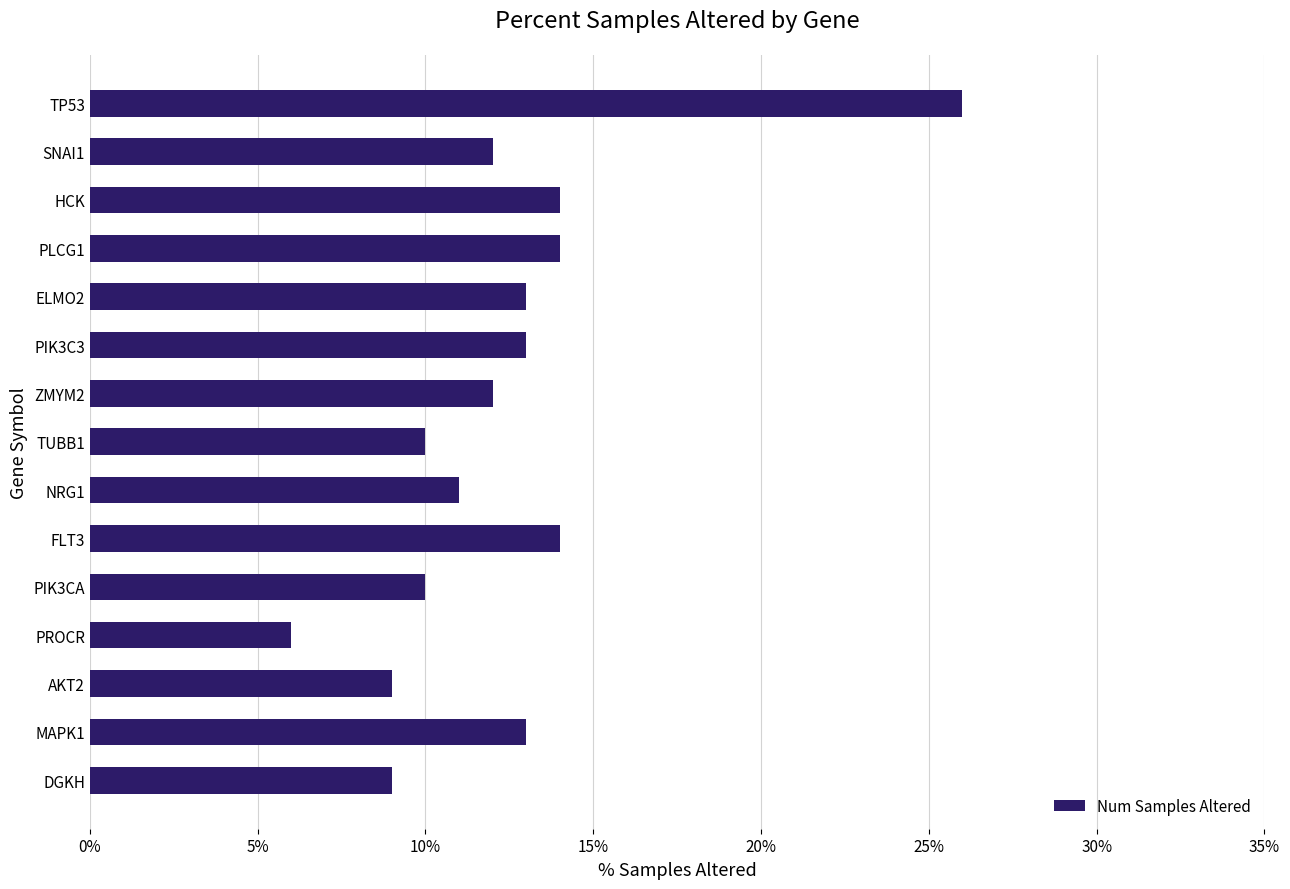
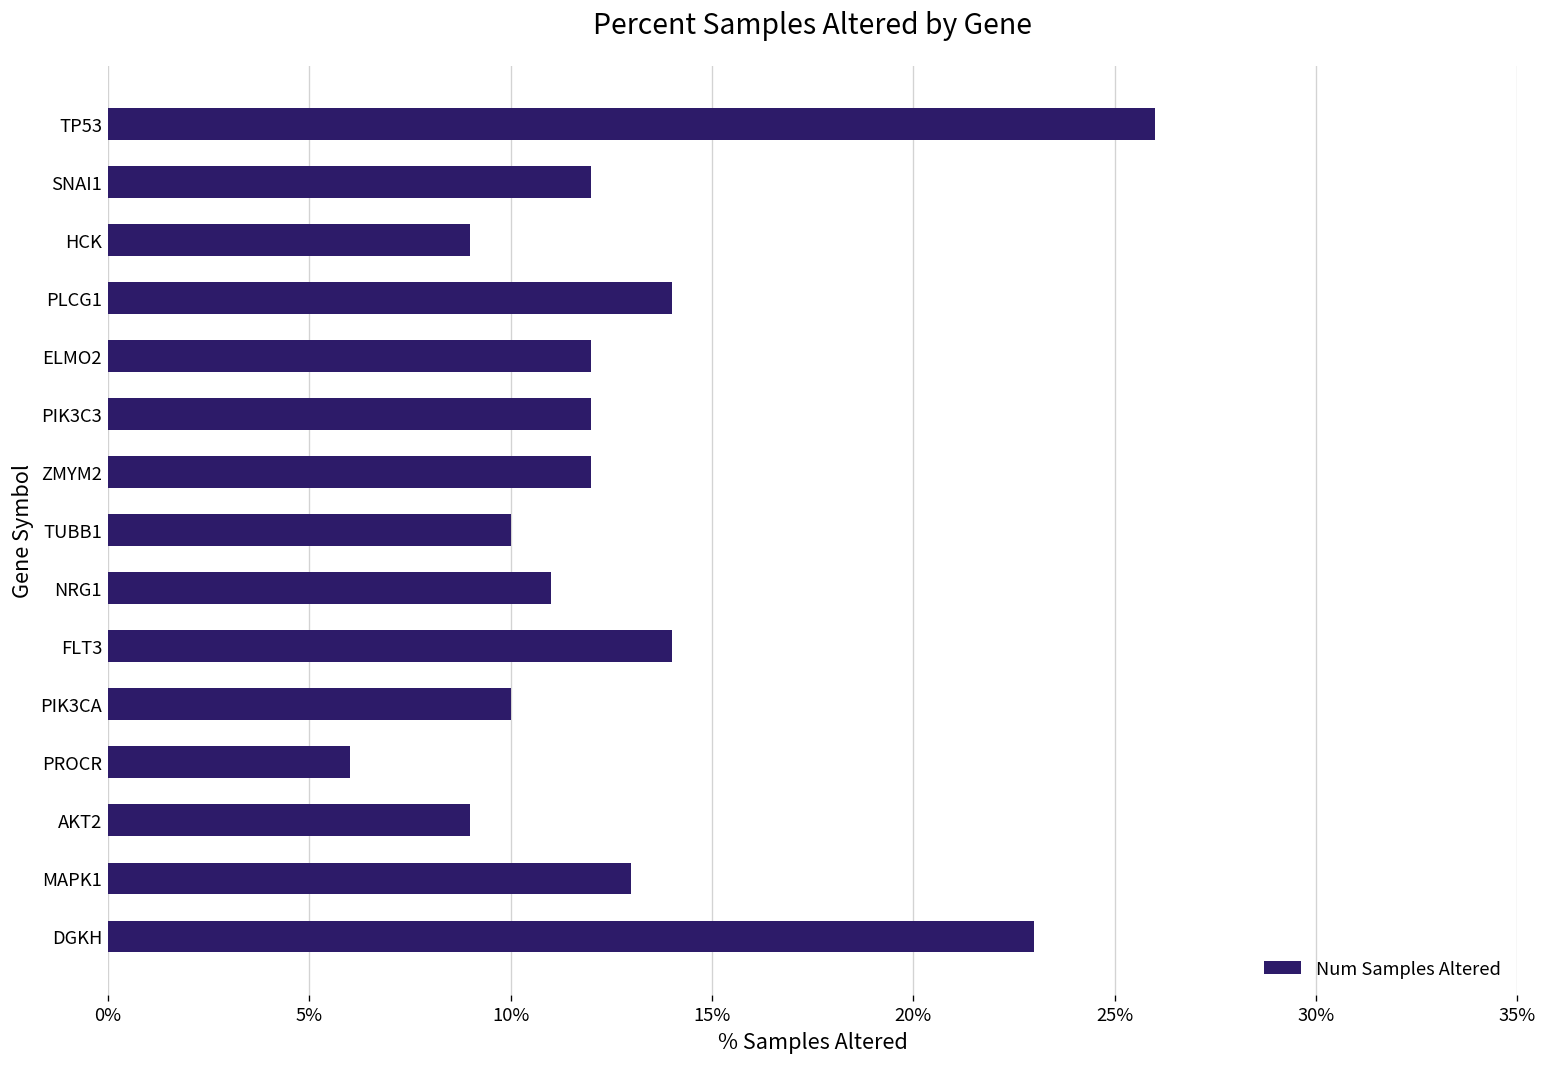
  {
    "TP53": "26%",
    "SNAI1": "12%",
-   "HCK": "14%",
+   "HCK": "9%",
    "PLCG1": "14%",
-   "ELMO2": "13%",
-   "PIK3C3": "13%",
+   "ELMO2": "12%",
+   "PIK3C3": "12%",
    "ZMYM2": "12%",
    "TUBB1": "10%",
    "NRG1": "11%",
    "FLT3": "14%",
    "PIK3CA": "10%",
    "PROCR": "6%",
    "AKT2": "9%",
    "MAPK1": "13%",
-   "DGKH": "9%"
+   "DGKH": "23%"
  }
